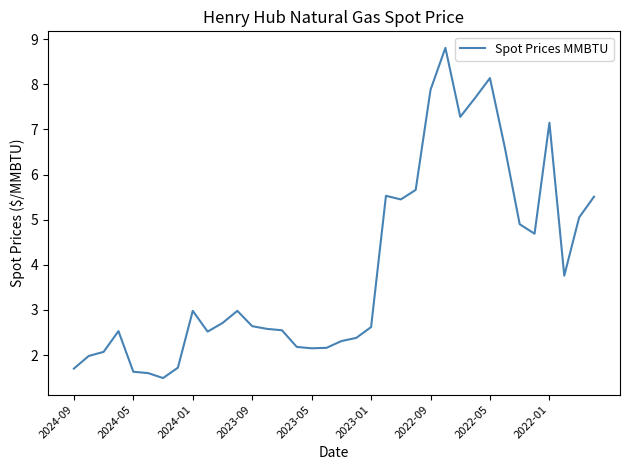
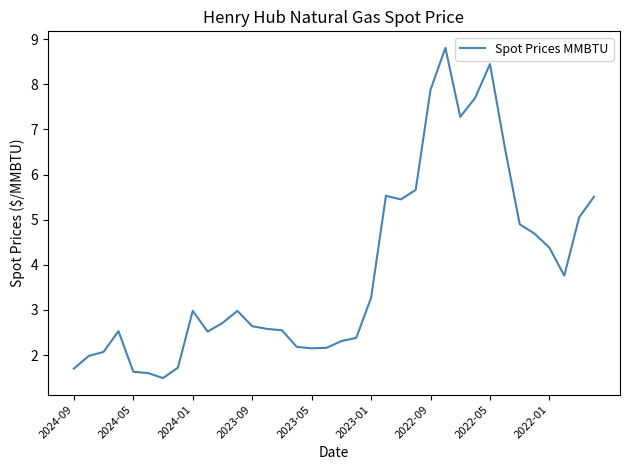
  {
    "2024-09": 1.7,
    "2024-05": 1.6,
    "2024-01": 3.0,
    "2023-09": 2.6,
    "2023-05": 2.2,
-   "2023-01": 2.6,
+   "2023-01": 3.3,
    "2022-09": 7.9,
-   "2022-05": 8.1,
-   "2022-01": 7.2
+   "2022-05": 8.5,
+   "2022-01": 4.4
  }
